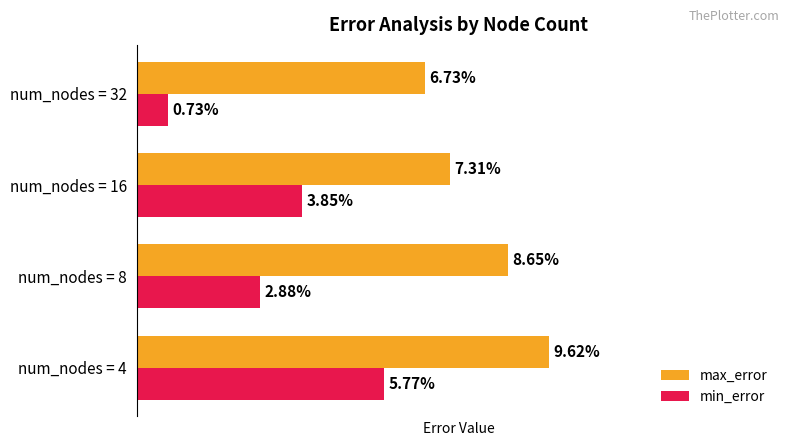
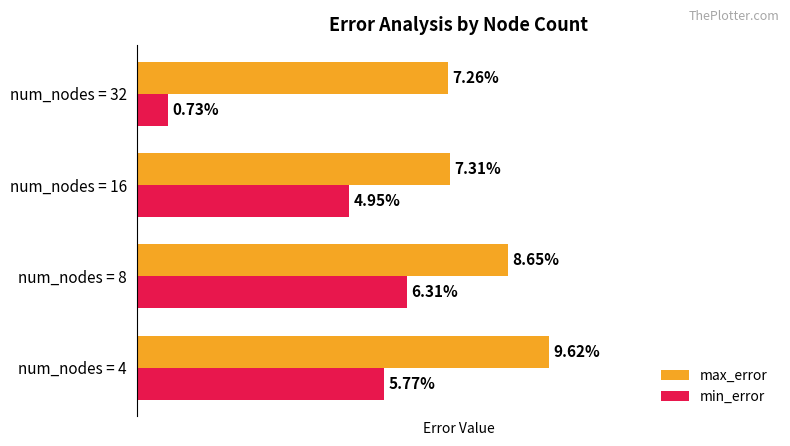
  {
    "max_error": {
-     "num_nodes = 32": "6.73%",
+     "num_nodes = 32": "7.26%",
      "num_nodes = 16": "7.31%",
      "num_nodes = 8": "8.65%",
      "num_nodes = 4": "9.62%"
    },
    "min_error": {
      "num_nodes = 32": "0.73%",
-     "num_nodes = 16": "3.85%",
-     "num_nodes = 8": "2.88%",
+     "num_nodes = 16": "4.95%",
+     "num_nodes = 8": "6.31%",
      "num_nodes = 4": "5.77%"
    }
  }
